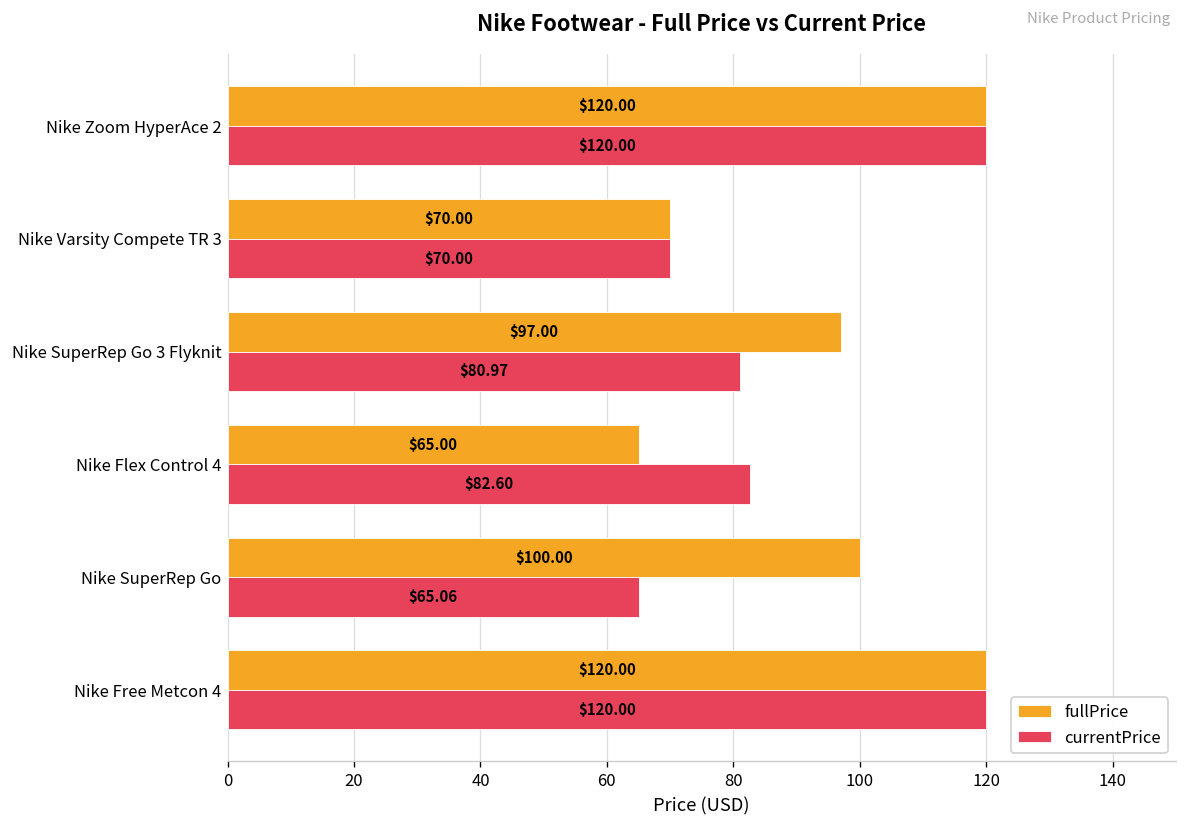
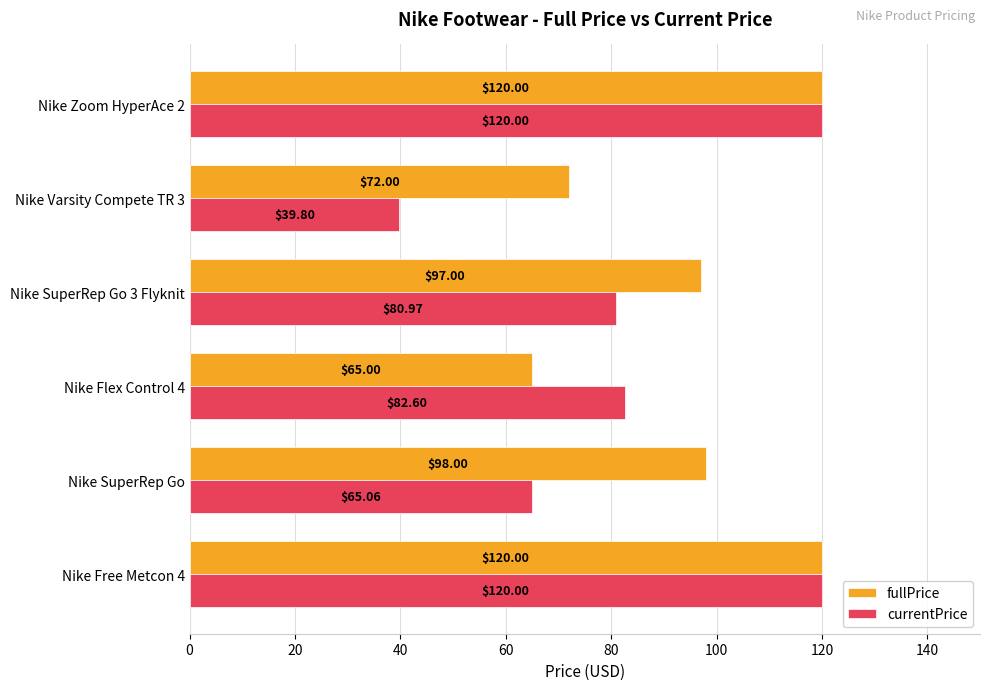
  {
    "fullPrice": {
      "Nike Zoom HyperAce 2": "$120.00",
-     "Nike Varsity Compete TR 3": "$70.00",
+     "Nike Varsity Compete TR 3": "$72.00",
      "Nike SuperRep Go 3 Flyknit": "$97.00",
      "Nike Flex Control 4": "$65.00",
-     "Nike SuperRep Go": "$100.00",
+     "Nike SuperRep Go": "$98.00",
      "Nike Free Metcon 4": "$120.00"
    },
    "currentPrice": {
      "Nike Zoom HyperAce 2": "$120.00",
-     "Nike Varsity Compete TR 3": "$70.00",
+     "Nike Varsity Compete TR 3": "$39.80",
      "Nike SuperRep Go 3 Flyknit": "$80.97",
      "Nike Flex Control 4": "$82.60",
      "Nike SuperRep Go": "$65.06",
      "Nike Free Metcon 4": "$120.00"
    }
  }
